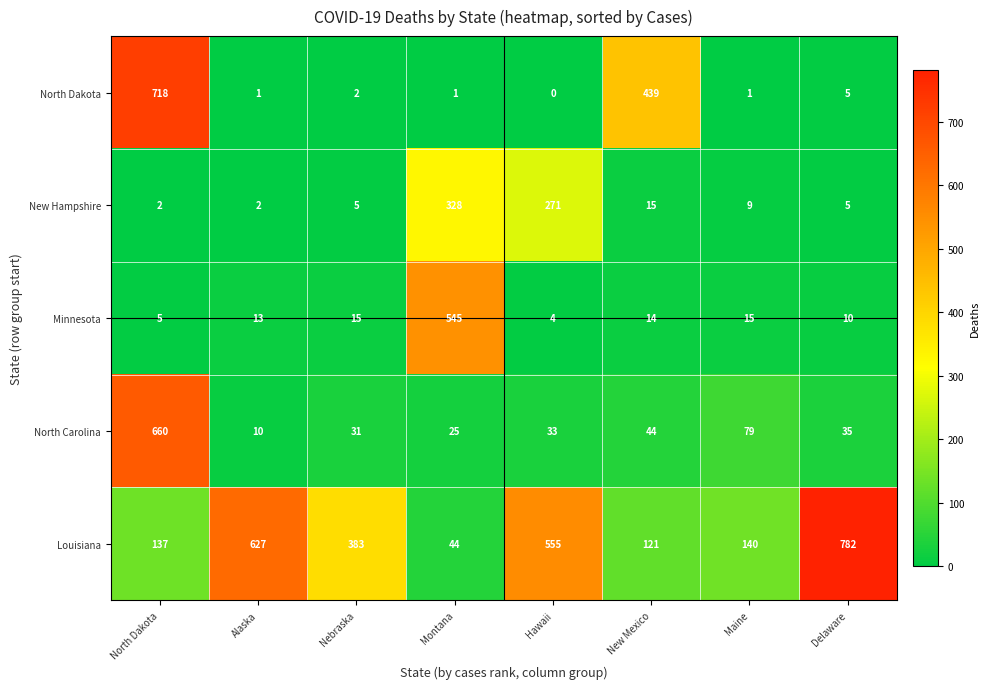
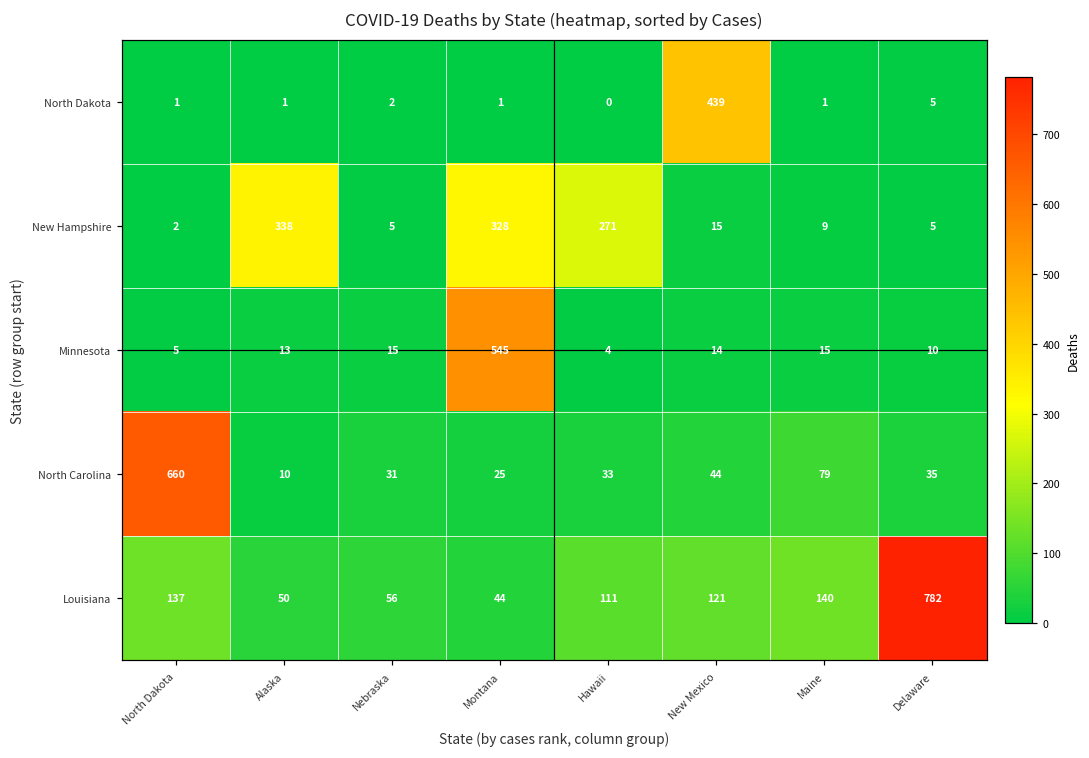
  {
    "North Dakota": {
-     "North Dakota": 718,
+     "North Dakota": 1,
      "Alaska": 1,
      "Nebraska": 2,
      "Montana": 1,
      "Hawaii": 0,
      "New Mexico": 439,
      "Maine": 1,
      "Delaware": 5
    },
    "New Hampshire": {
      "North Dakota": 2,
-     "Alaska": 2,
+     "Alaska": 338,
      "Nebraska": 5,
      "Montana": 328,
      "Hawaii": 271,
      "New Mexico": 15,
      "Maine": 9,
      "Delaware": 5
    },
    "Minnesota": {
      "North Dakota": 5,
      "Alaska": 13,
      "Nebraska": 15,
      "Montana": 545,
      "Hawaii": 4,
      "New Mexico": 14,
      "Maine": 15,
      "Delaware": 10
    },
    "North Carolina": {
      "North Dakota": 660,
      "Alaska": 10,
      "Nebraska": 31,
      "Montana": 25,
      "Hawaii": 33,
      "New Mexico": 44,
      "Maine": 79,
      "Delaware": 35
    },
    "Louisiana": {
      "North Dakota": 137,
-     "Alaska": 627,
-     "Nebraska": 383,
+     "Alaska": 50,
+     "Nebraska": 56,
      "Montana": 44,
-     "Hawaii": 555,
+     "Hawaii": 111,
      "New Mexico": 121,
      "Maine": 140,
      "Delaware": 782
    }
  }
